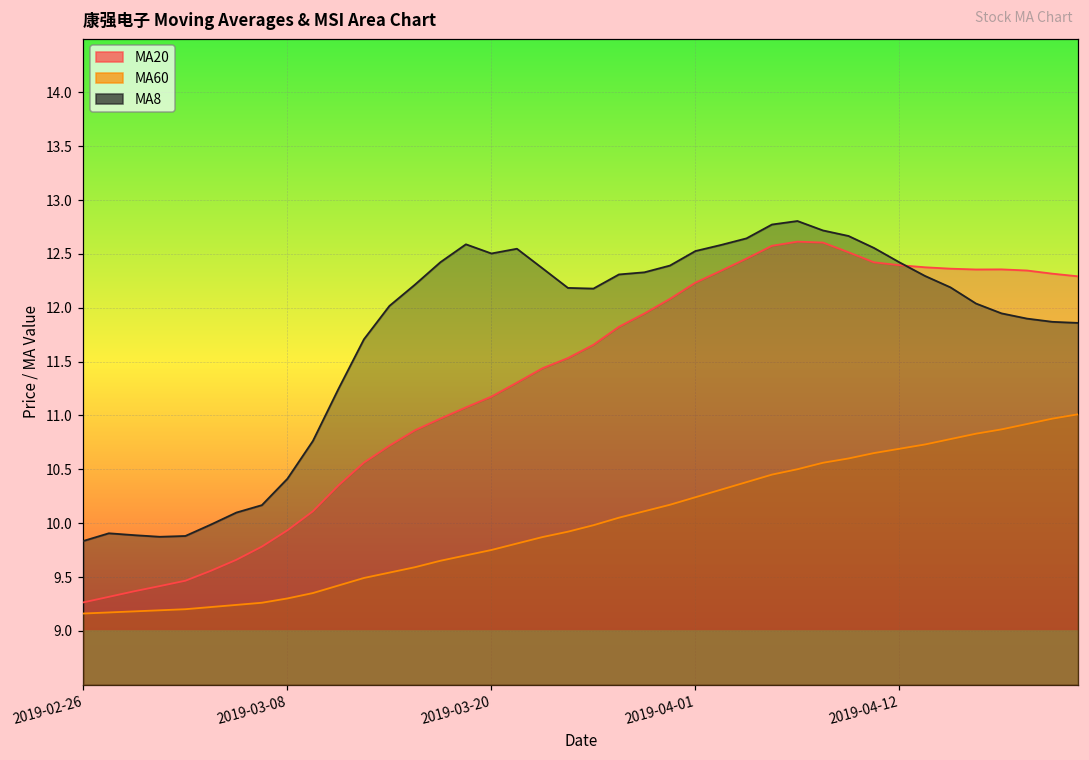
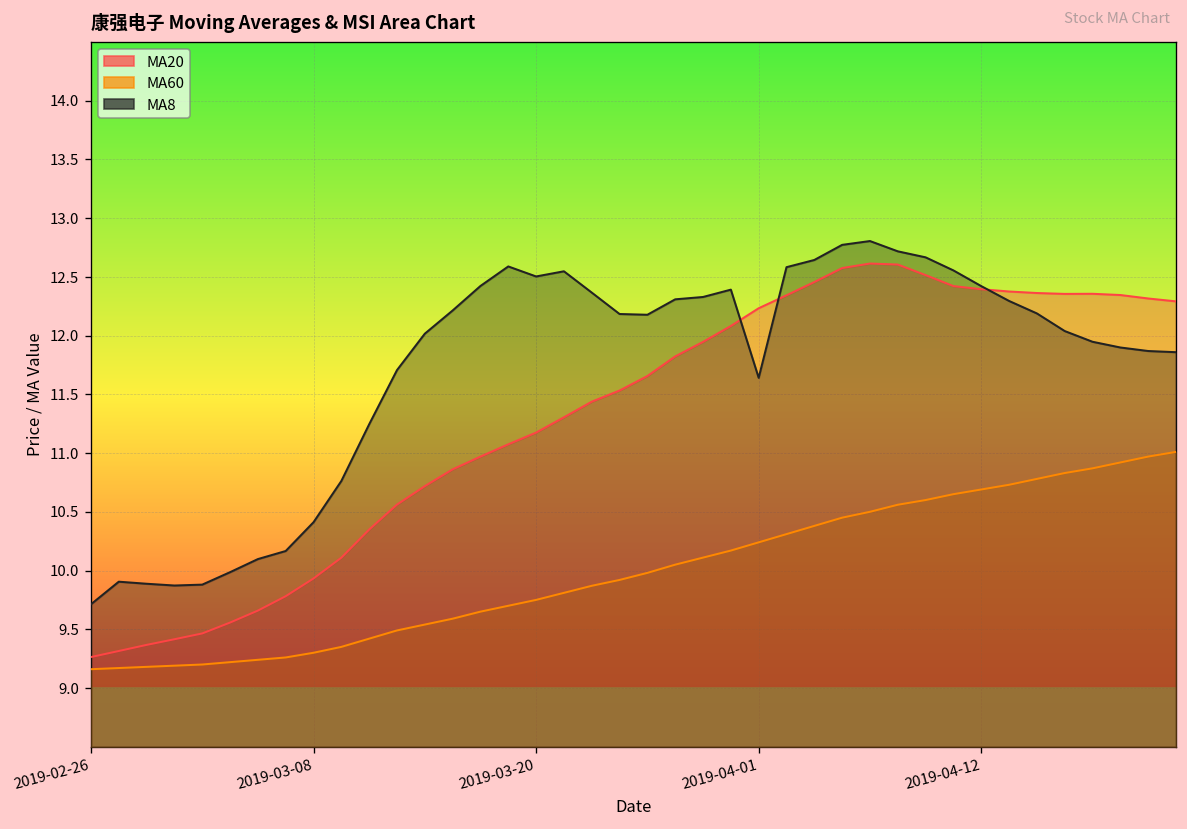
  {
    "MA8": {
-     "2019-02-26": 9.8,
+     "2019-02-26": 9.7,
      "2019-03-08": 10.4,
      "2019-03-20": 12.5,
-     "2019-04-01": 12.5,
+     "2019-04-01": 11.6,
      "2019-04-12": 12.4
    }
  }
